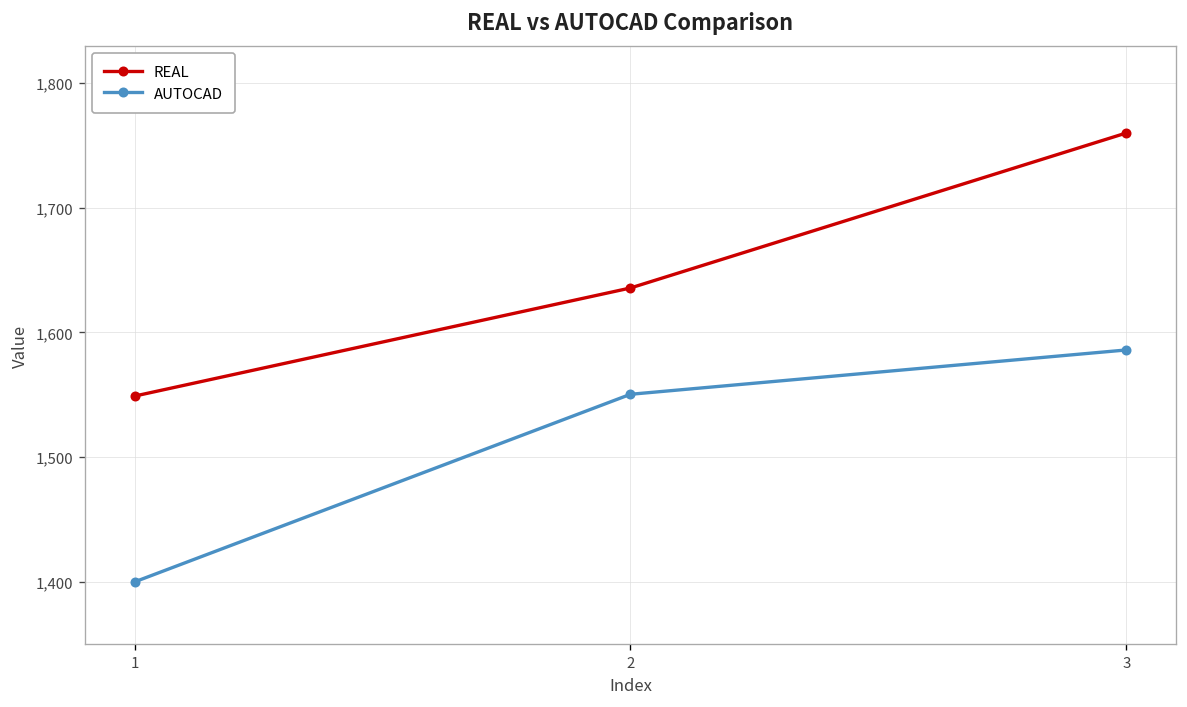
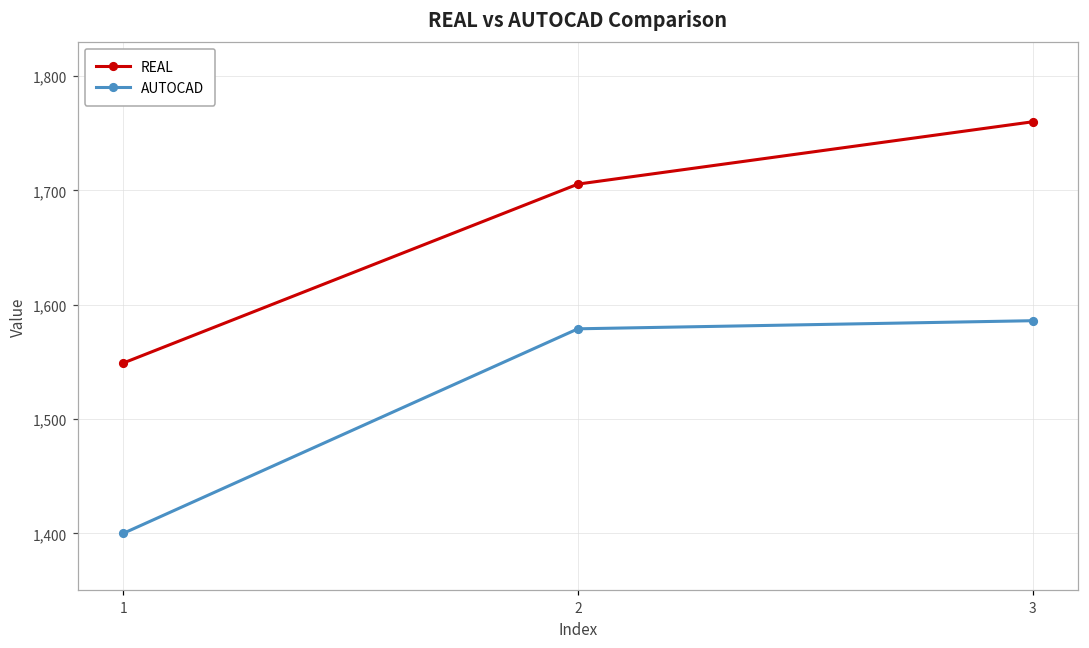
  {
    "REAL": {
      "1": "1,549",
-     "2": "1,636",
+     "2": "1,706",
      "3": "1,760"
    },
    "AUTOCAD": {
      "1": "1,400",
-     "2": "1,550",
+     "2": "1,579",
      "3": "1,586"
    }
  }
